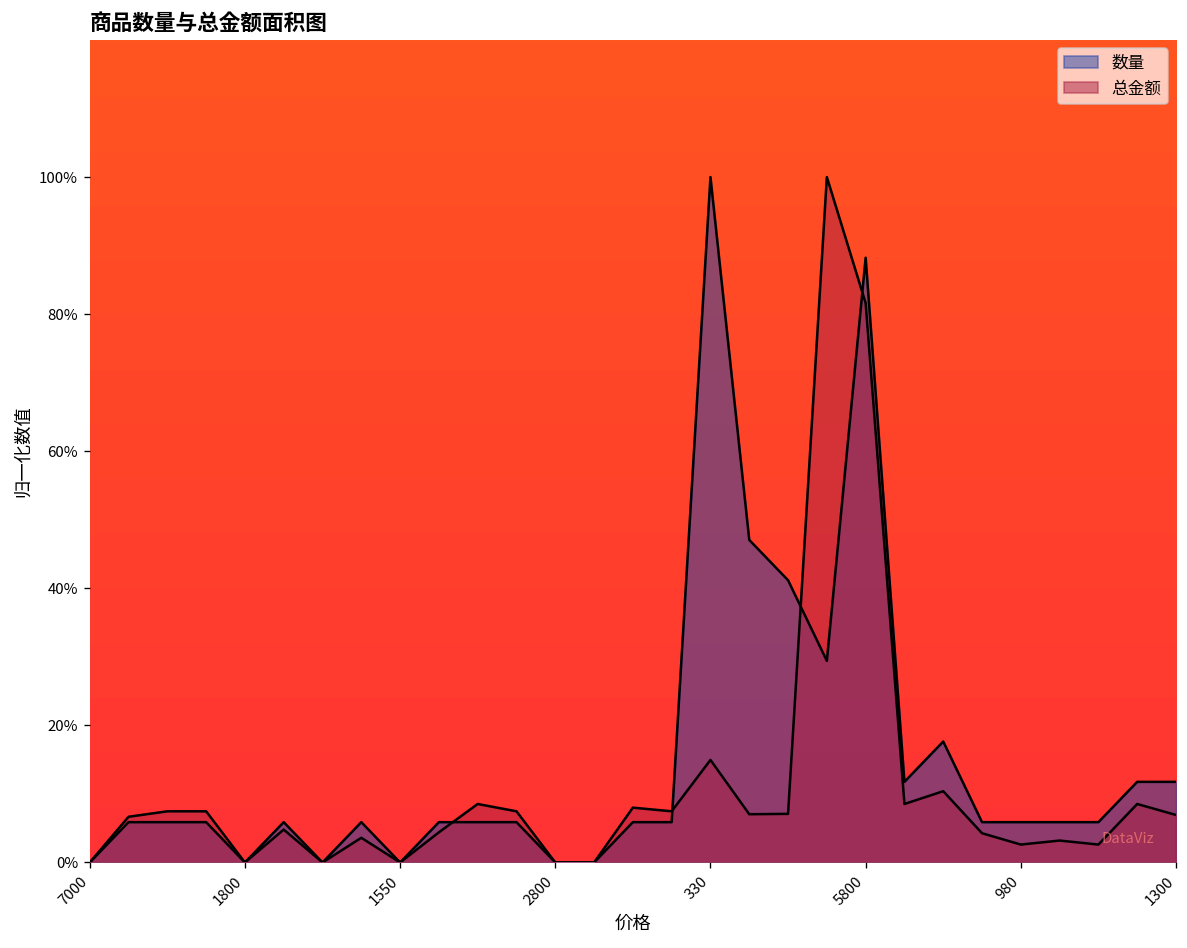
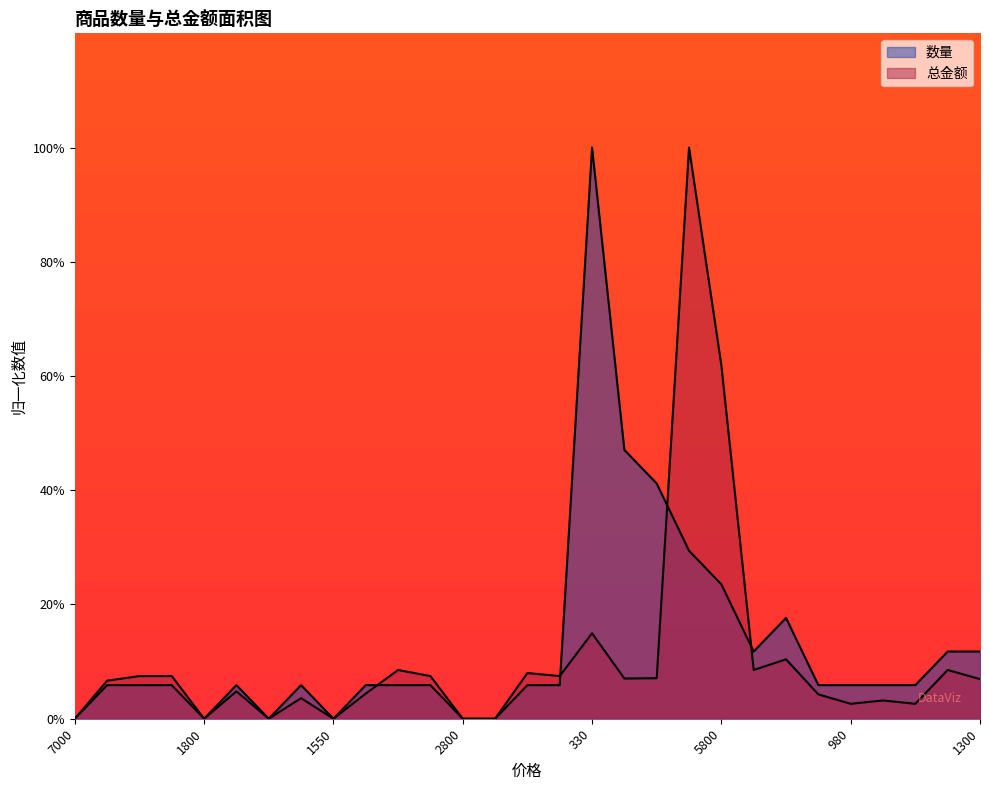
  {
    "数量": {
-     "5800": "88%"
+     "5800": "24%"
    },
    "总金额": {
-     "5800": "82%"
+     "5800": "62%"
    }
  }
